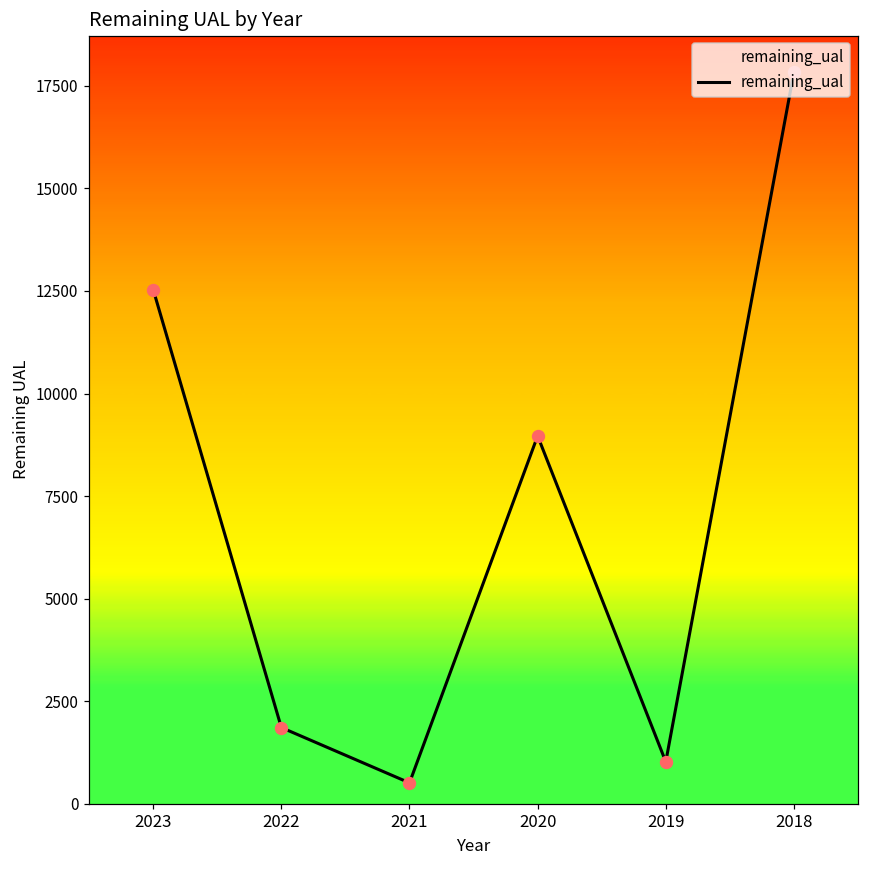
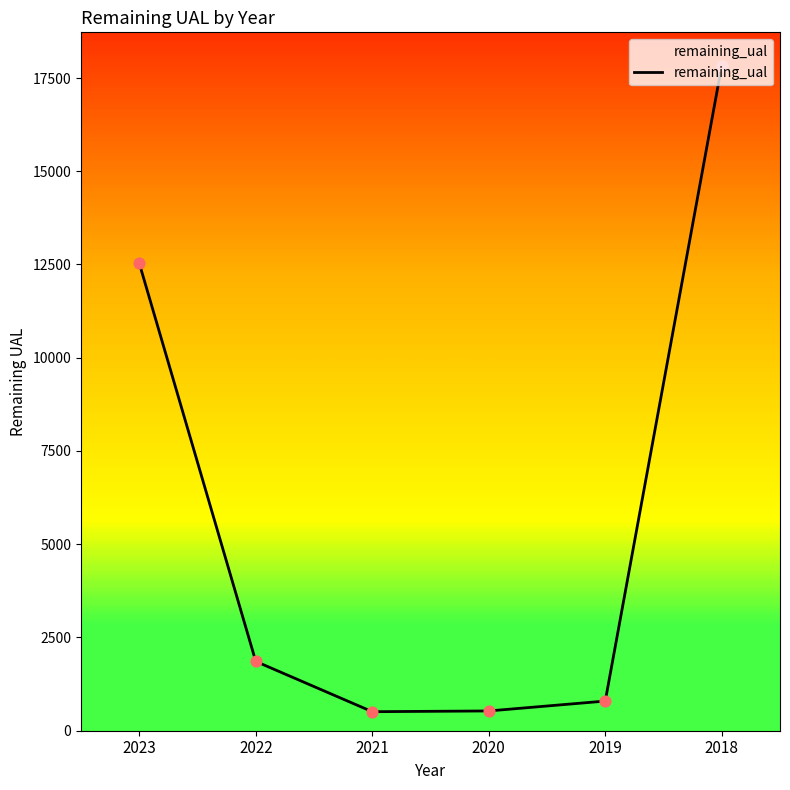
  {
    "2023": 12500,
    "2022": 1900,
    "2021": 500,
-   "2020": 9000,
-   "2019": 1000
+   "2020": 500,
+   "2019": 800
  }
